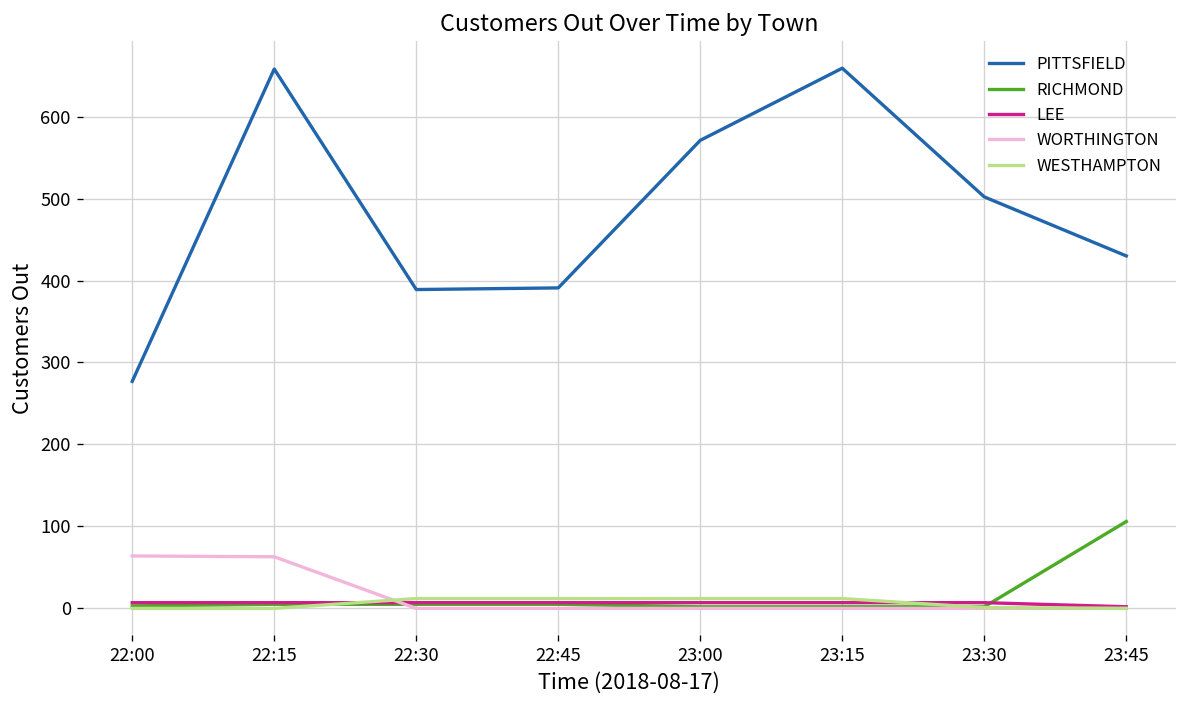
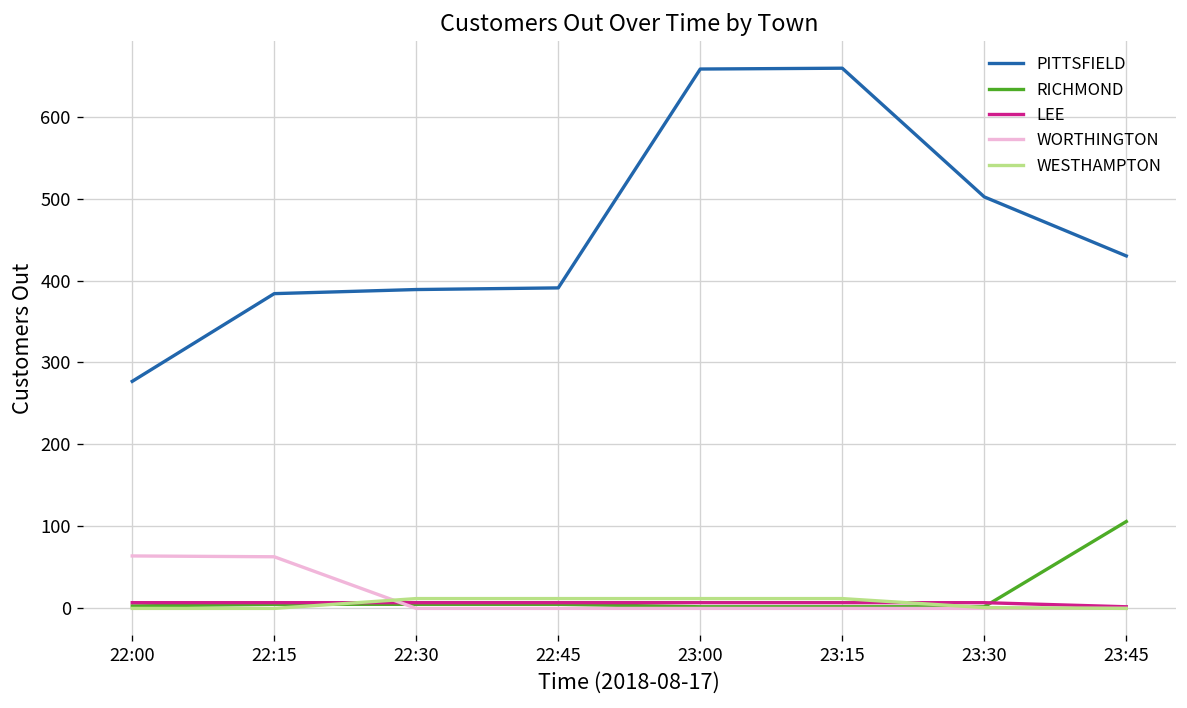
  {
    "PITTSFIELD": {
      "22:00": 280,
-     "22:15": 660,
+     "22:15": 380,
      "22:30": 390,
      "22:45": 390,
-     "23:00": 570,
+     "23:00": 660,
      "23:15": 660,
      "23:30": 500,
      "23:45": 430
    },
    "RICHMOND": {
      "23:45": 110
    },
    "LEE": {
      "22:00": 10,
      "23:00": 10,
      "23:15": 10,
      "23:30": 10
    },
    "WORTHINGTON": {
      "22:00": 60,
      "22:15": 60,
      "22:30": 0,
      "22:45": 0
    },
    "WESTHAMPTON": {
      "22:15": 0,
      "22:30": 10,
      "22:45": 10,
      "23:00": 10,
      "23:15": 10
    }
  }
